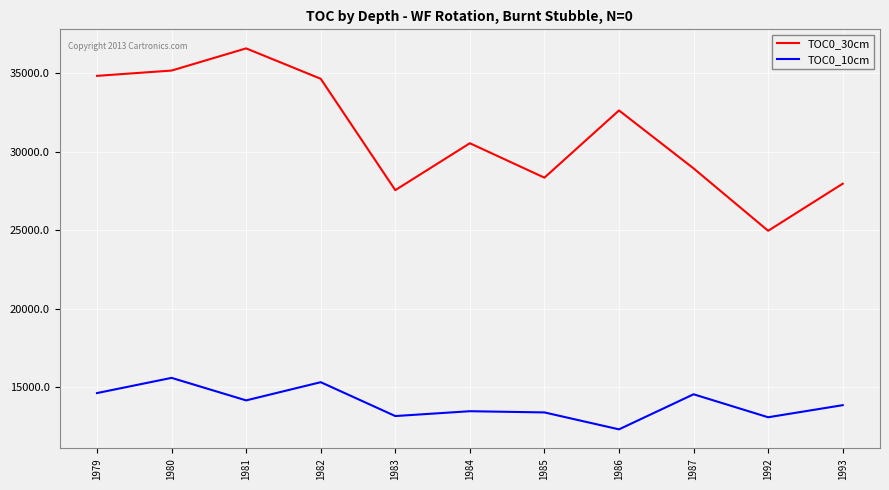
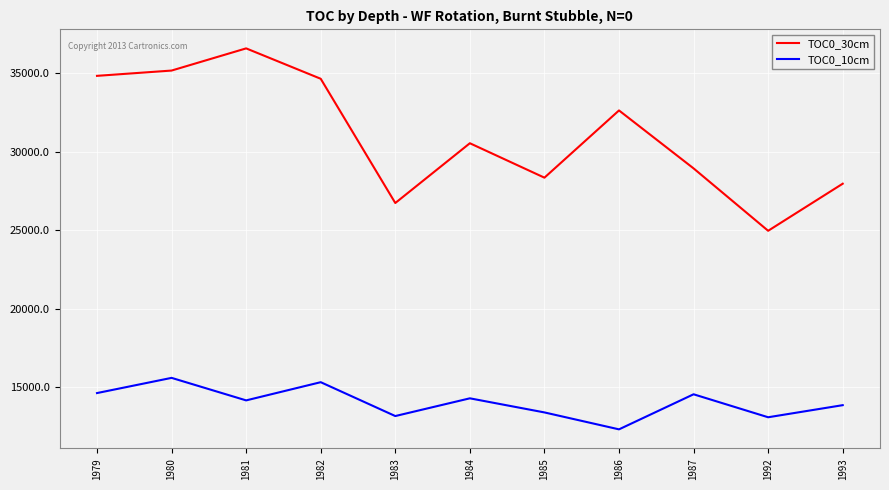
  {
    "TOC0_30cm": {
      "1979": 34800,
      "1981": 36600,
      "1982": 34600,
-     "1983": 27500,
+     "1983": 26700,
      "1984": 30500,
      "1985": 28300,
      "1986": 32600,
      "1987": 28900,
      "1992": 25000,
      "1993": 28000
    },
    "TOC0_10cm": {
      "1979": 14600,
      "1980": 15600,
      "1981": 14200,
      "1982": 15300,
      "1983": 13200,
-     "1984": 13500,
+     "1984": 14300,
      "1985": 13400,
      "1986": 12300,
      "1987": 14600,
      "1992": 13100,
      "1993": 13900
    }
  }
